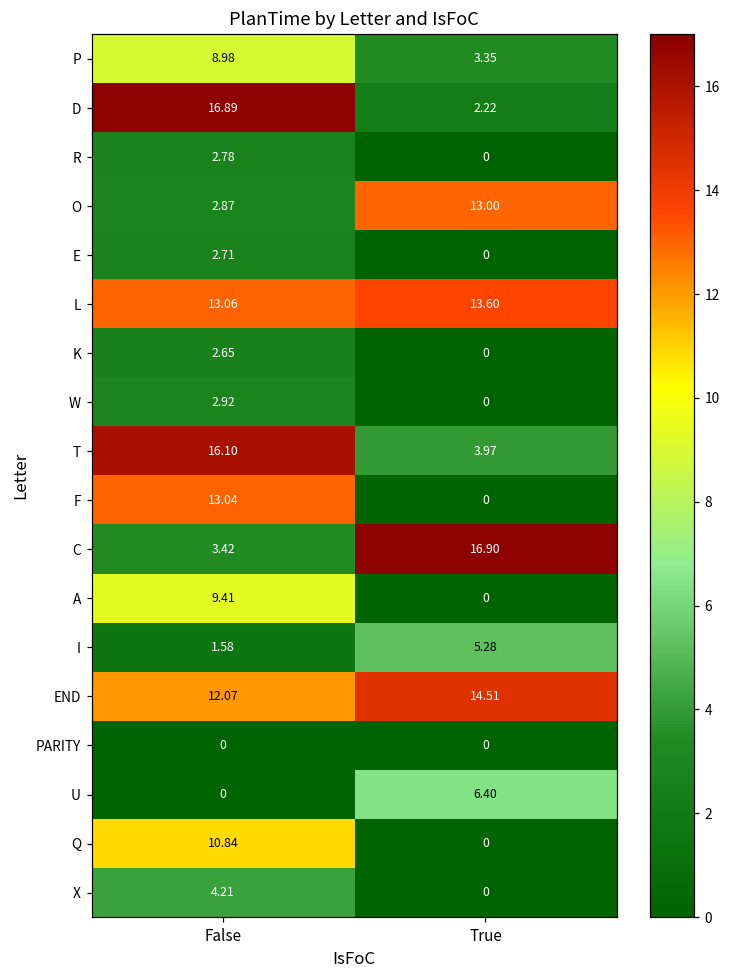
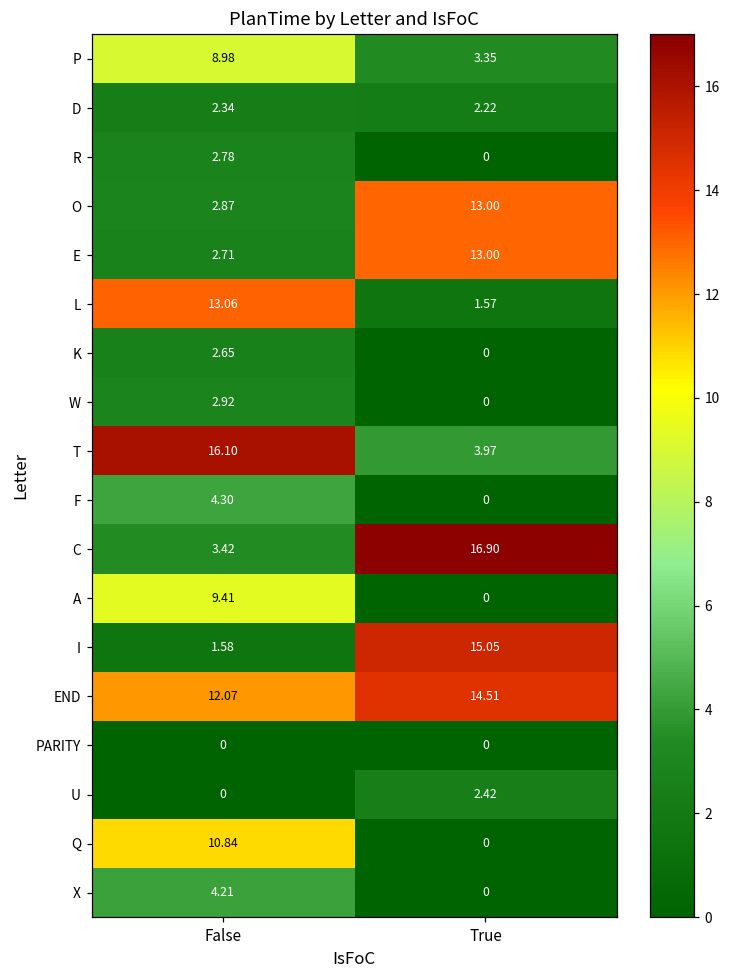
  {
    "P": {
      "False": 8.98,
      "True": 3.35
    },
    "D": {
-     "False": 16.89,
+     "False": 2.34,
      "True": 2.22
    },
    "R": {
      "False": 2.78,
      "True": 0
    },
    "O": {
      "False": 2.87,
      "True": 13.00
    },
    "E": {
      "False": 2.71,
-     "True": 0
+     "True": 13.00
    },
    "L": {
      "False": 13.06,
-     "True": 13.60
+     "True": 1.57
    },
    "K": {
      "False": 2.65,
      "True": 0
    },
    "W": {
      "False": 2.92,
      "True": 0
    },
    "T": {
      "False": 16.10,
      "True": 3.97
    },
    "F": {
-     "False": 13.04,
+     "False": 4.30,
      "True": 0
    },
    "C": {
      "False": 3.42,
      "True": 16.90
    },
    "A": {
      "False": 9.41,
      "True": 0
    },
    "I": {
      "False": 1.58,
-     "True": 5.28
+     "True": 15.05
    },
    "END": {
      "False": 12.07,
      "True": 14.51
    },
    "PARITY": {
      "False": 0,
      "True": 0
    },
    "U": {
      "False": 0,
-     "True": 6.40
+     "True": 2.42
    },
    "Q": {
      "False": 10.84,
      "True": 0
    },
    "X": {
      "False": 4.21,
      "True": 0
    }
  }
